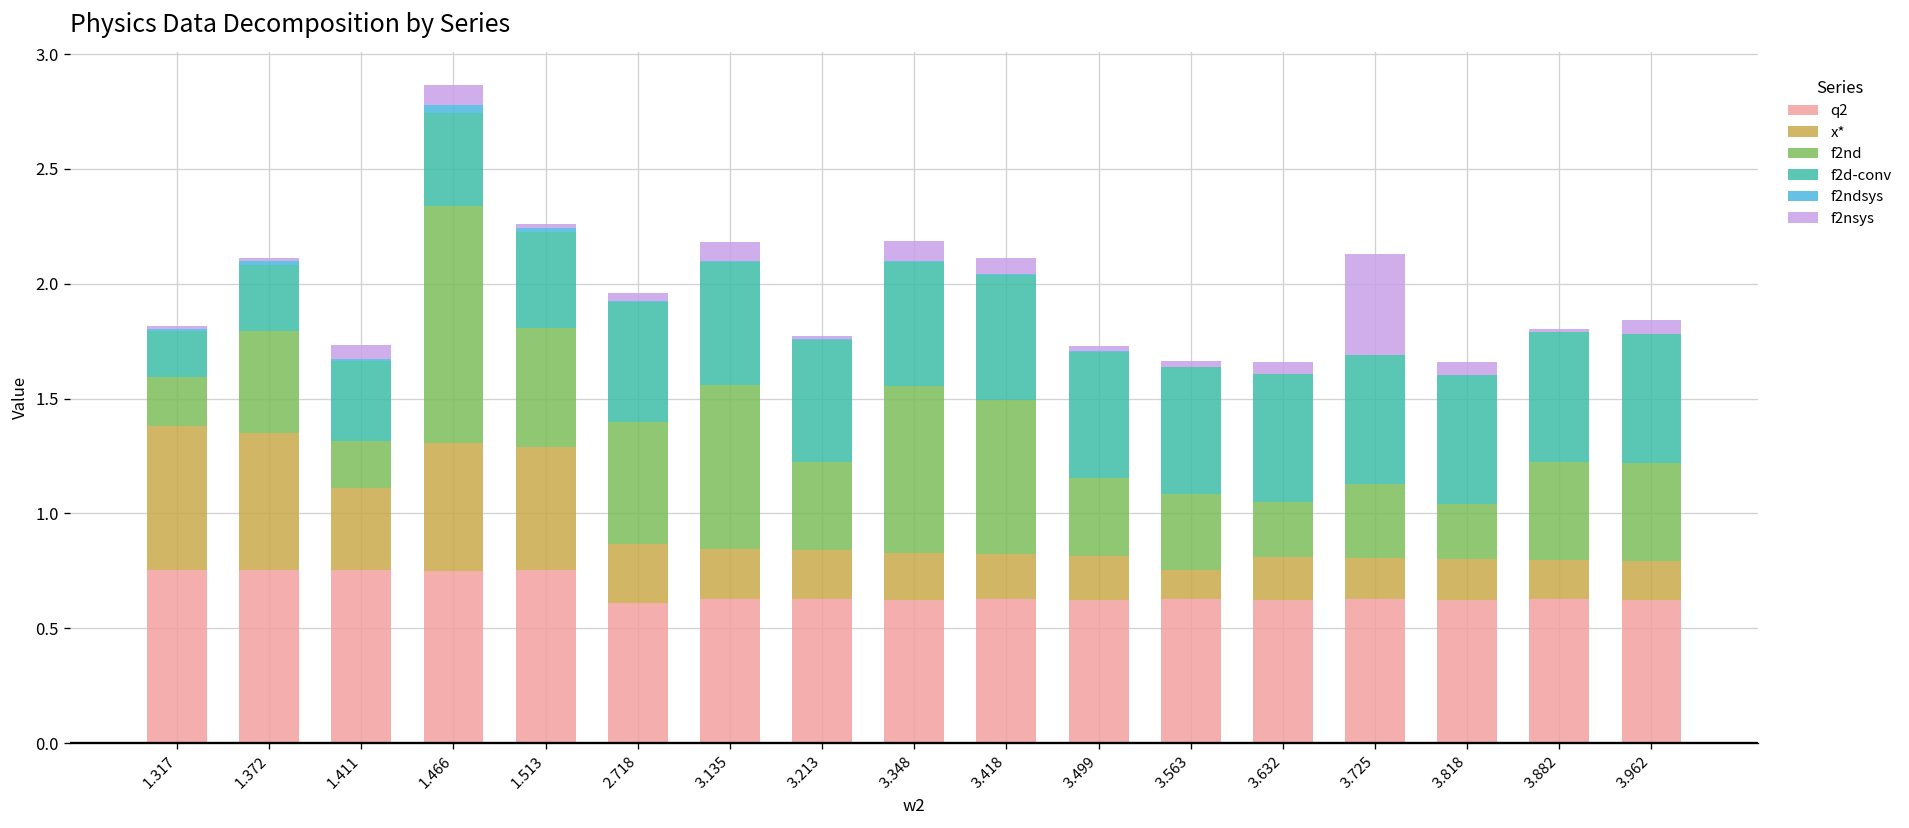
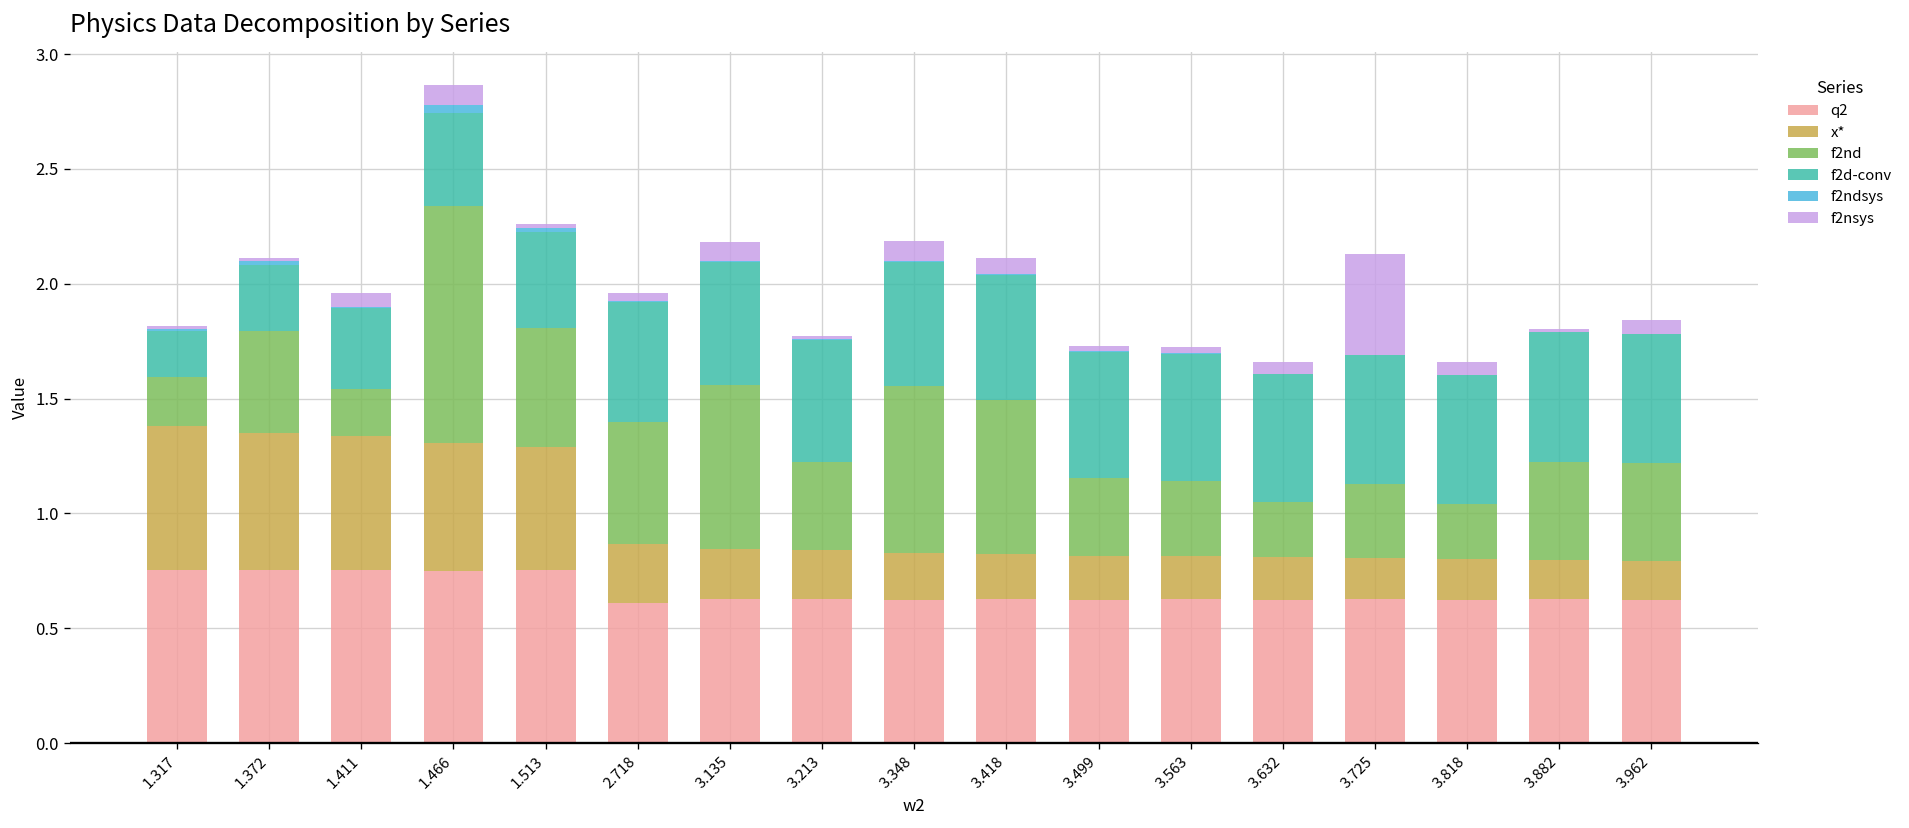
  {
    "x*": {
      "1.317": 0.62,
      "1.372": 0.60,
-     "1.411": 0.36,
+     "1.411": 0.58,
      "1.466": 0.56,
      "1.513": 0.54,
      "2.718": 0.26,
      "3.135": 0.22,
      "3.213": 0.21,
      "3.348": 0.20,
      "3.418": 0.20,
      "3.499": 0.19,
-     "3.563": 0.13,
+     "3.563": 0.19,
      "3.632": 0.18,
      "3.725": 0.18,
      "3.818": 0.18,
      "3.882": 0.17,
      "3.962": 0.17
    },
    "f2nd": {
      "1.317": 0.21,
      "1.372": 0.44,
      "1.411": 0.21,
      "1.466": 1.03,
      "1.513": 0.52,
      "2.718": 0.53,
      "3.135": 0.71,
      "3.213": 0.38,
      "3.348": 0.73,
      "3.418": 0.67,
      "3.499": 0.34,
      "3.563": 0.33,
      "3.632": 0.24,
      "3.725": 0.32,
      "3.818": 0.24,
      "3.882": 0.43,
      "3.962": 0.43
    },
    "f2nsys": {
      "1.317": 0.01,
      "1.411": 0.06,
      "1.466": 0.08,
      "1.513": 0.02,
      "2.718": 0.04,
      "3.135": 0.08,
      "3.348": 0.09,
      "3.418": 0.07,
      "3.499": 0.02,
      "3.563": 0.03,
      "3.632": 0.05,
      "3.725": 0.44,
      "3.818": 0.05,
      "3.962": 0.06
    }
  }
